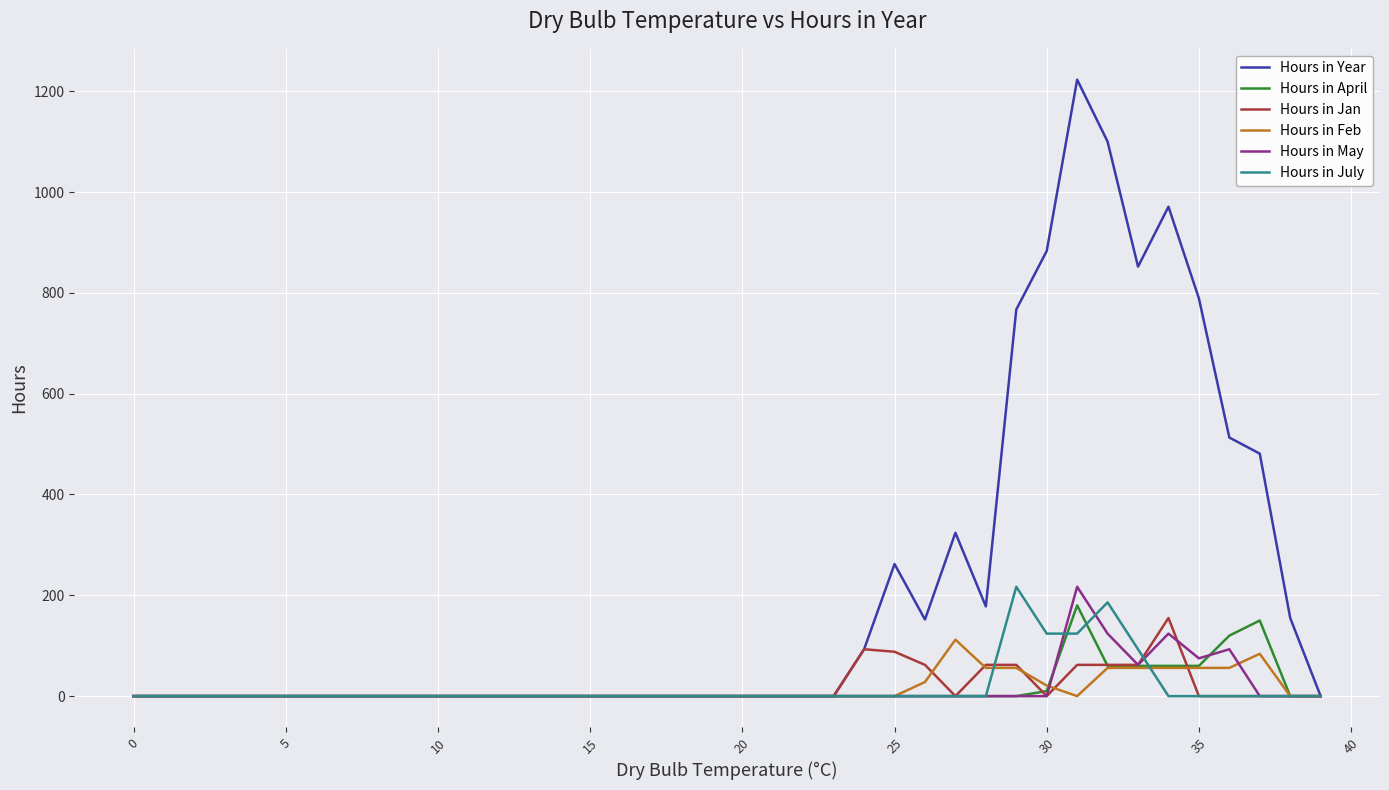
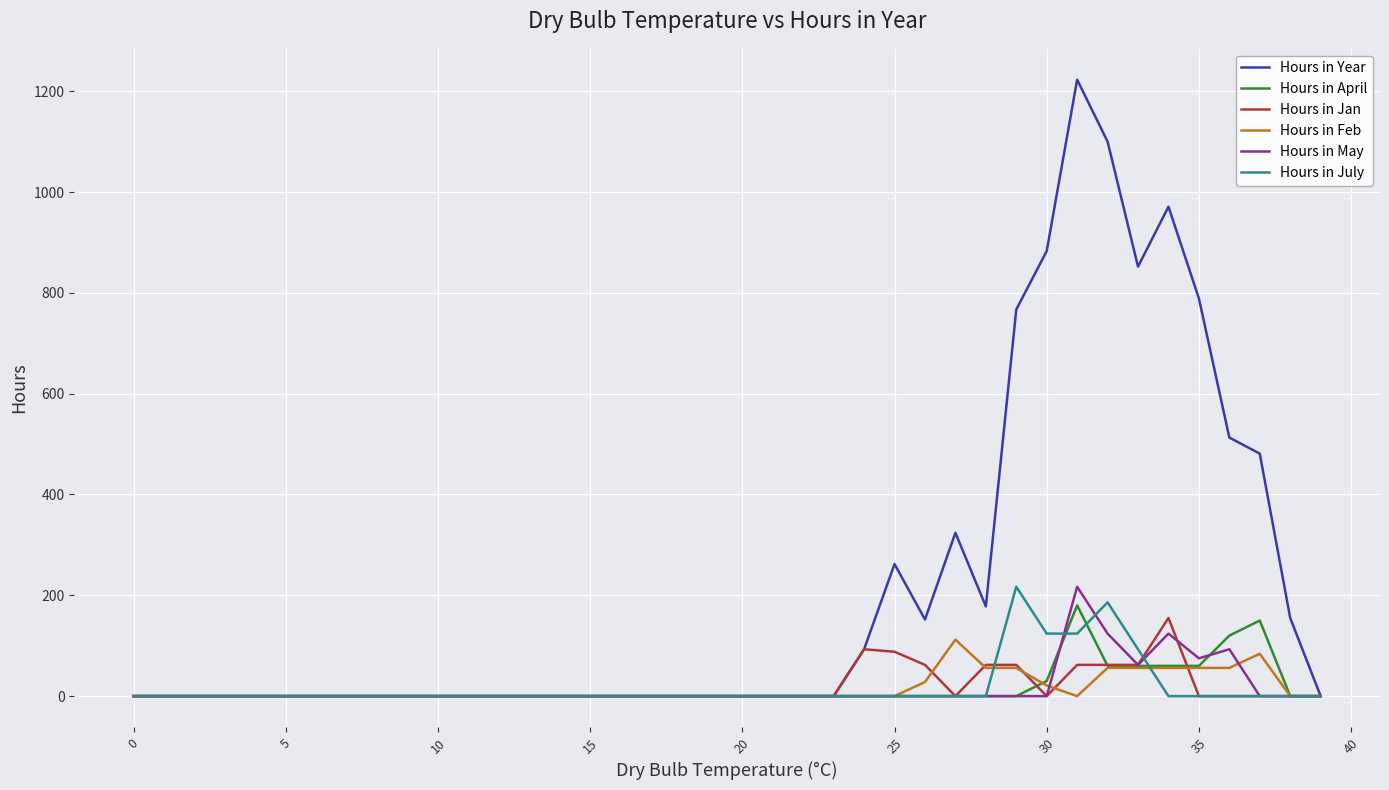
  {
    "Hours in Year": {
      "25": 260,
      "30": 880,
      "35": 790
    },
    "Hours in April": {
-     "30": 10
+     "30": 30
    },
    "Hours in Jan": {
      "25": 90
    },
    "Hours in Feb": {
      "30": 20
    },
    "Hours in May": {
      "35": 80
    },
    "Hours in July": {
      "30": 120
    }
  }
